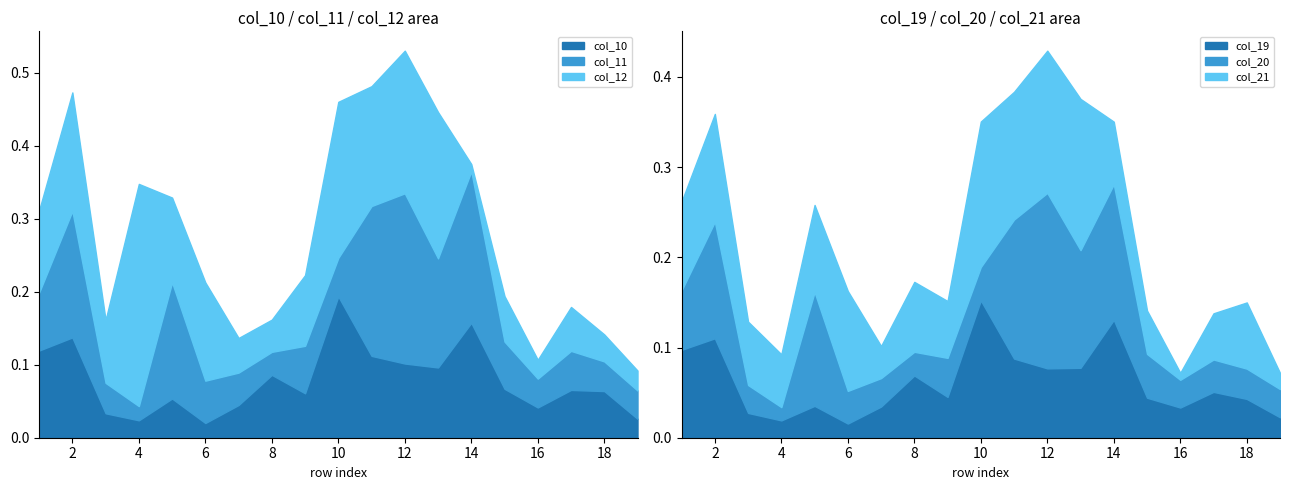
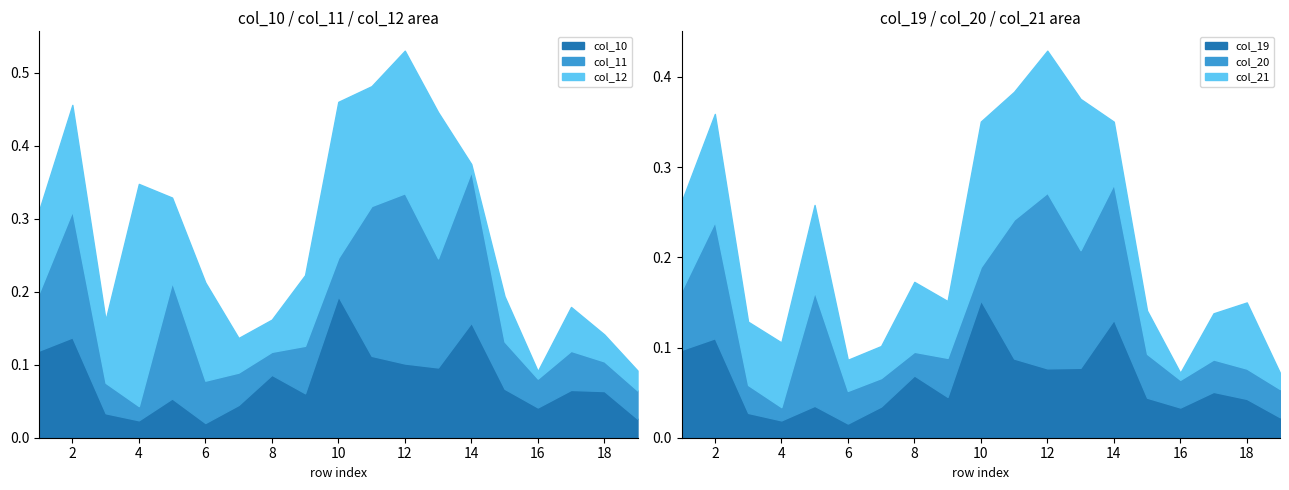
  {
    "col_10 / col_11 / col_12 area": {
      "col_12": {
-       "2": 0.16,
+       "2": 0.15,
        "4": 0.30,
        "6": 0.13,
        "8": 0.04,
        "10": 0.21,
        "12": 0.20,
        "14": 0.01,
-       "16": 0.03,
+       "16": 0.01,
        "18": 0.04
      }
    },
    "col_19 / col_20 / col_21 area": {
      "col_21": {
        "2": 0.12,
-       "4": 0.06,
-       "6": 0.11,
+       "4": 0.07,
+       "6": 0.03,
        "8": 0.08,
        "10": 0.16,
        "12": 0.16,
        "14": 0.07,
        "16": 0.01,
        "18": 0.07
      }
    }
  }
